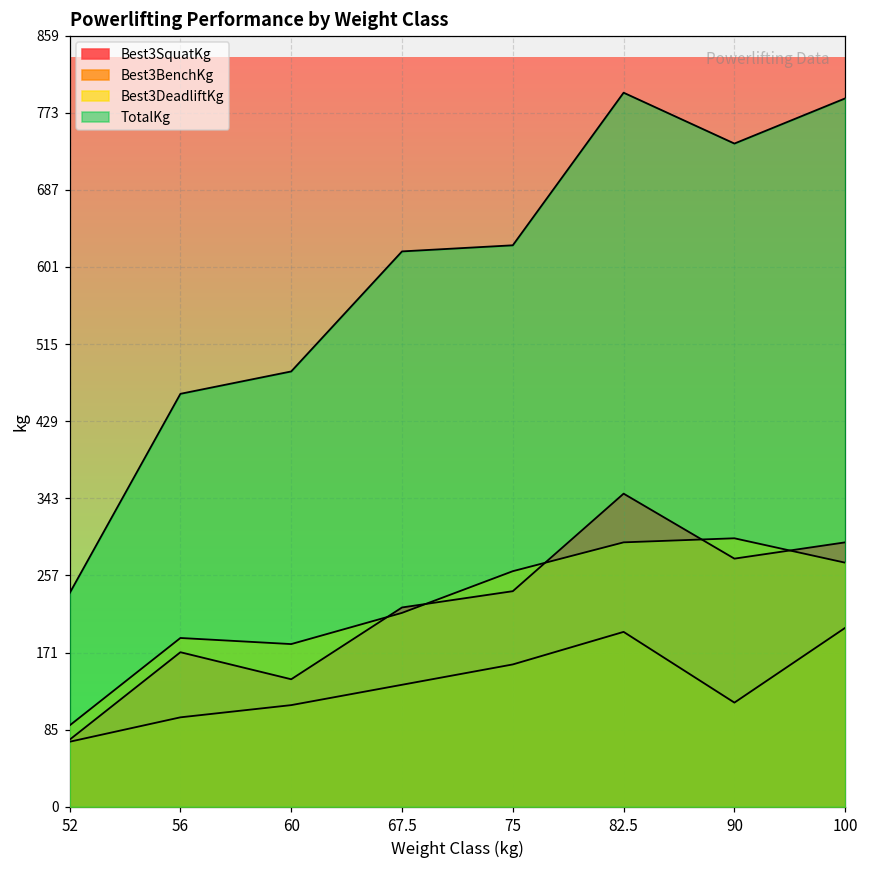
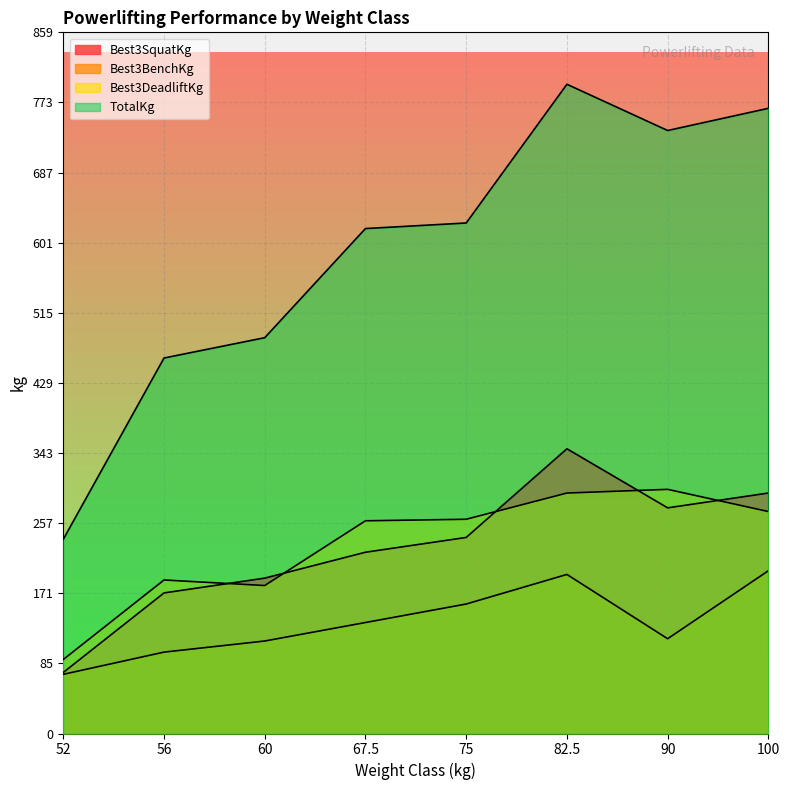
  {
    "Best3SquatKg": {
      "56": 170,
-     "60": 140,
+     "60": 190,
      "67.5": 220,
      "75": 240,
      "82.5": 350,
      "90": 280,
      "100": 290
    },
    "Best3BenchKg": {
      "56": 100,
      "60": 110,
      "67.5": 140,
      "75": 160,
      "82.5": 200,
      "90": 120,
      "100": 200
    },
    "Best3DeadliftKg": {
      "52": 90,
      "56": 190,
      "60": 180,
-     "67.5": 220,
+     "67.5": 260,
      "75": 260,
      "82.5": 290,
      "90": 300,
      "100": 270
    },
    "TotalKg": {
      "52": 240,
      "56": 460,
      "60": 490,
      "67.5": 620,
      "75": 630,
      "82.5": 800,
      "90": 740,
-     "100": 790
+     "100": 770
    }
  }
